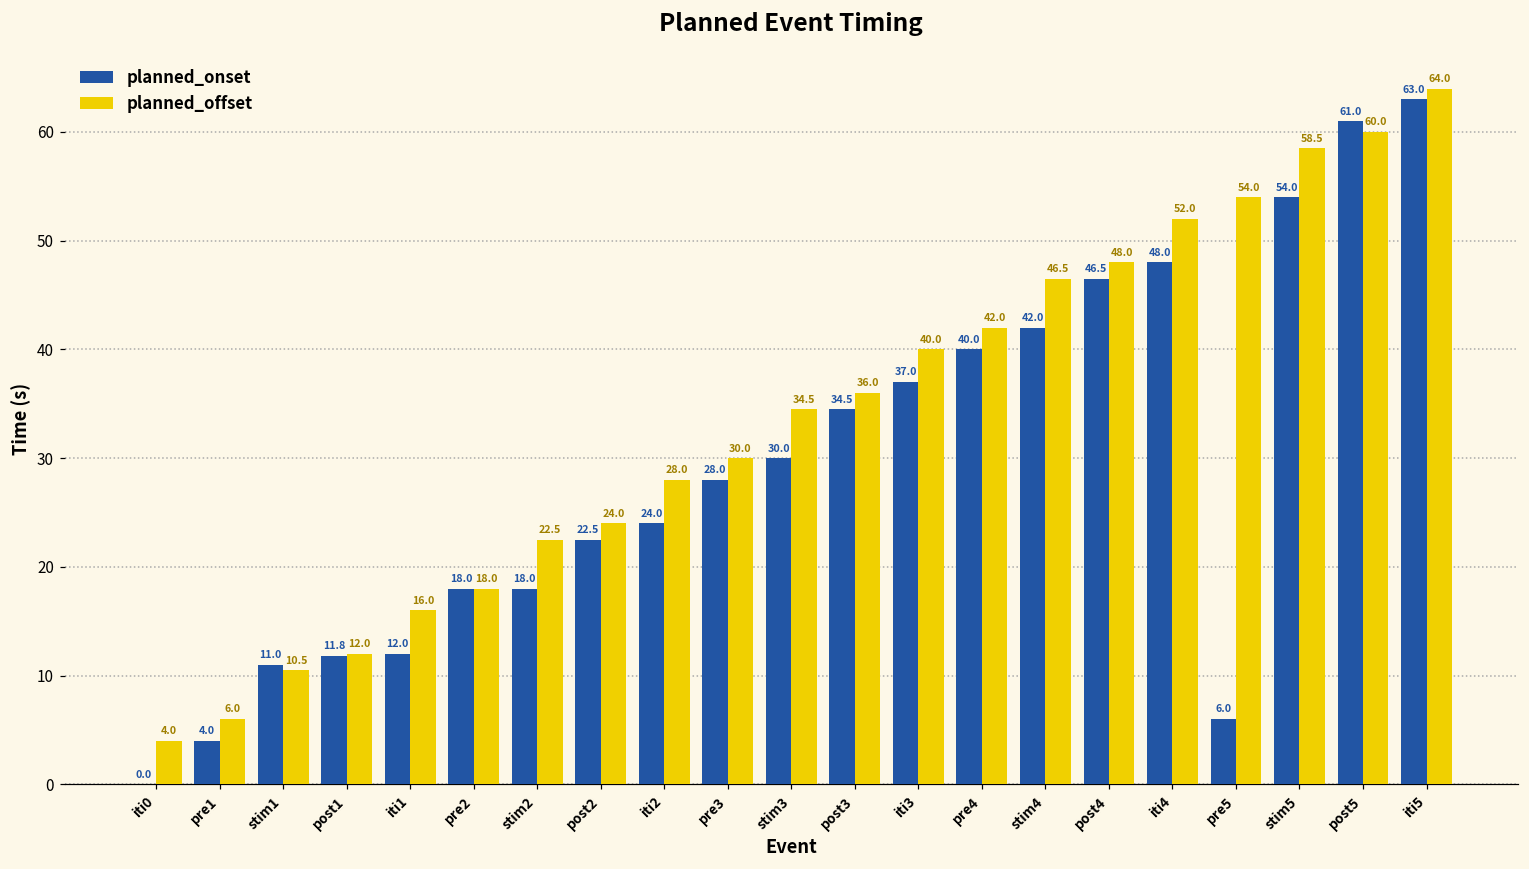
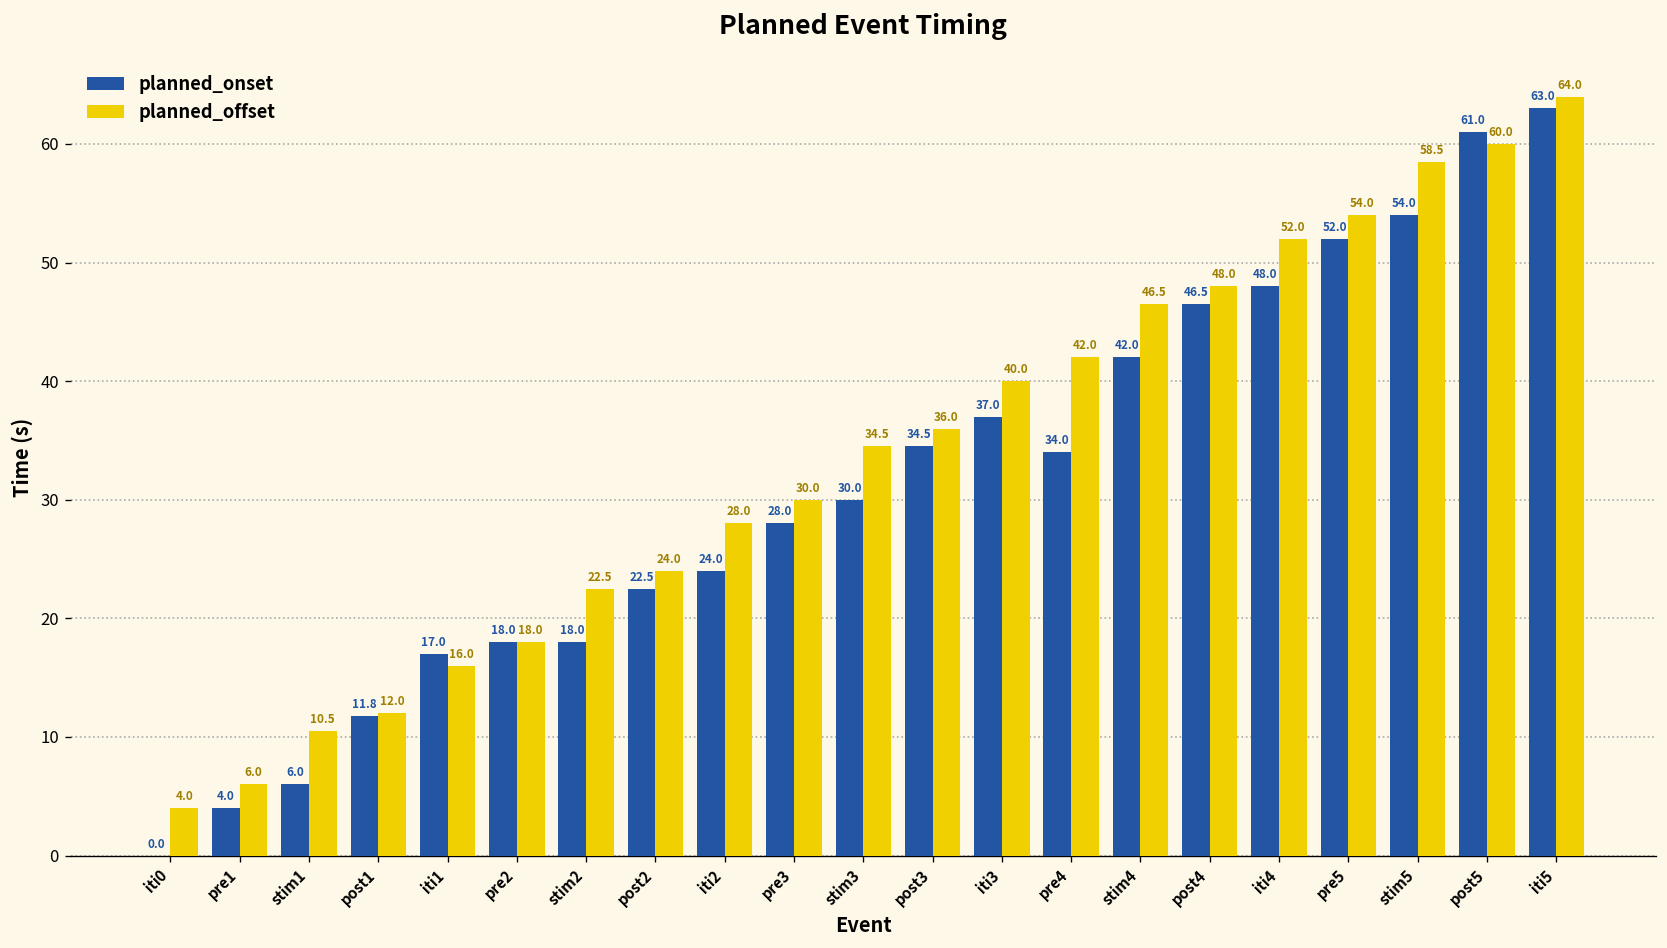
  {
    "planned_onset": {
      "iti0": 0.0,
      "pre1": 4.0,
-     "stim1": 11.0,
+     "stim1": 6.0,
      "post1": 11.8,
-     "iti1": 12.0,
+     "iti1": 17.0,
      "pre2": 18.0,
      "stim2": 18.0,
      "post2": 22.5,
      "iti2": 24.0,
      "pre3": 28.0,
      "stim3": 30.0,
      "post3": 34.5,
      "iti3": 37.0,
-     "pre4": 40.0,
+     "pre4": 34.0,
      "stim4": 42.0,
      "post4": 46.5,
      "iti4": 48.0,
-     "pre5": 6.0,
+     "pre5": 52.0,
      "stim5": 54.0,
      "post5": 61.0,
      "iti5": 63.0
    },
    "planned_offset": {
      "iti0": 4.0,
      "pre1": 6.0,
      "stim1": 10.5,
      "post1": 12.0,
      "iti1": 16.0,
      "pre2": 18.0,
      "stim2": 22.5,
      "post2": 24.0,
      "iti2": 28.0,
      "pre3": 30.0,
      "stim3": 34.5,
      "post3": 36.0,
      "iti3": 40.0,
      "pre4": 42.0,
      "stim4": 46.5,
      "post4": 48.0,
      "iti4": 52.0,
      "pre5": 54.0,
      "stim5": 58.5,
      "post5": 60.0,
      "iti5": 64.0
    }
  }
